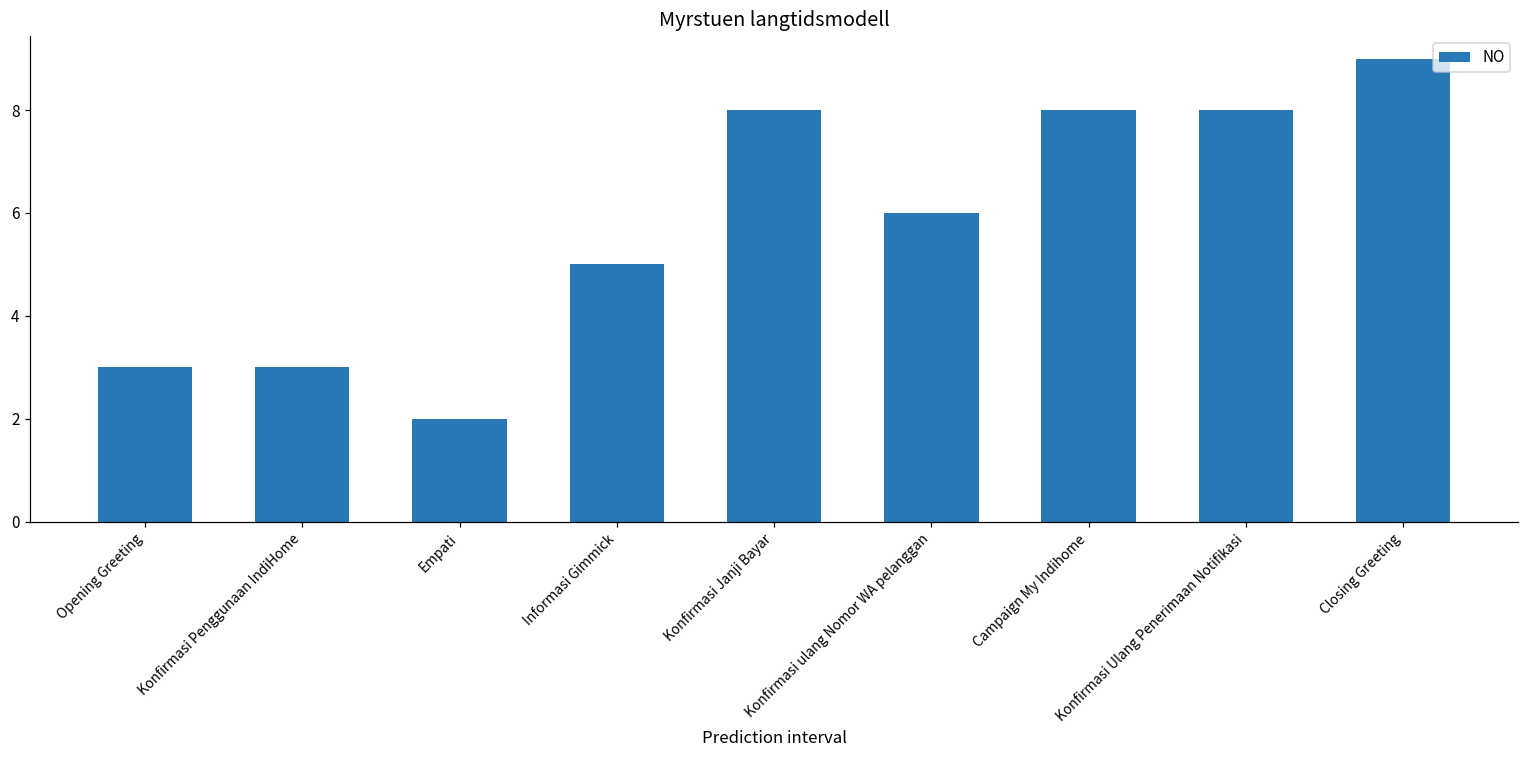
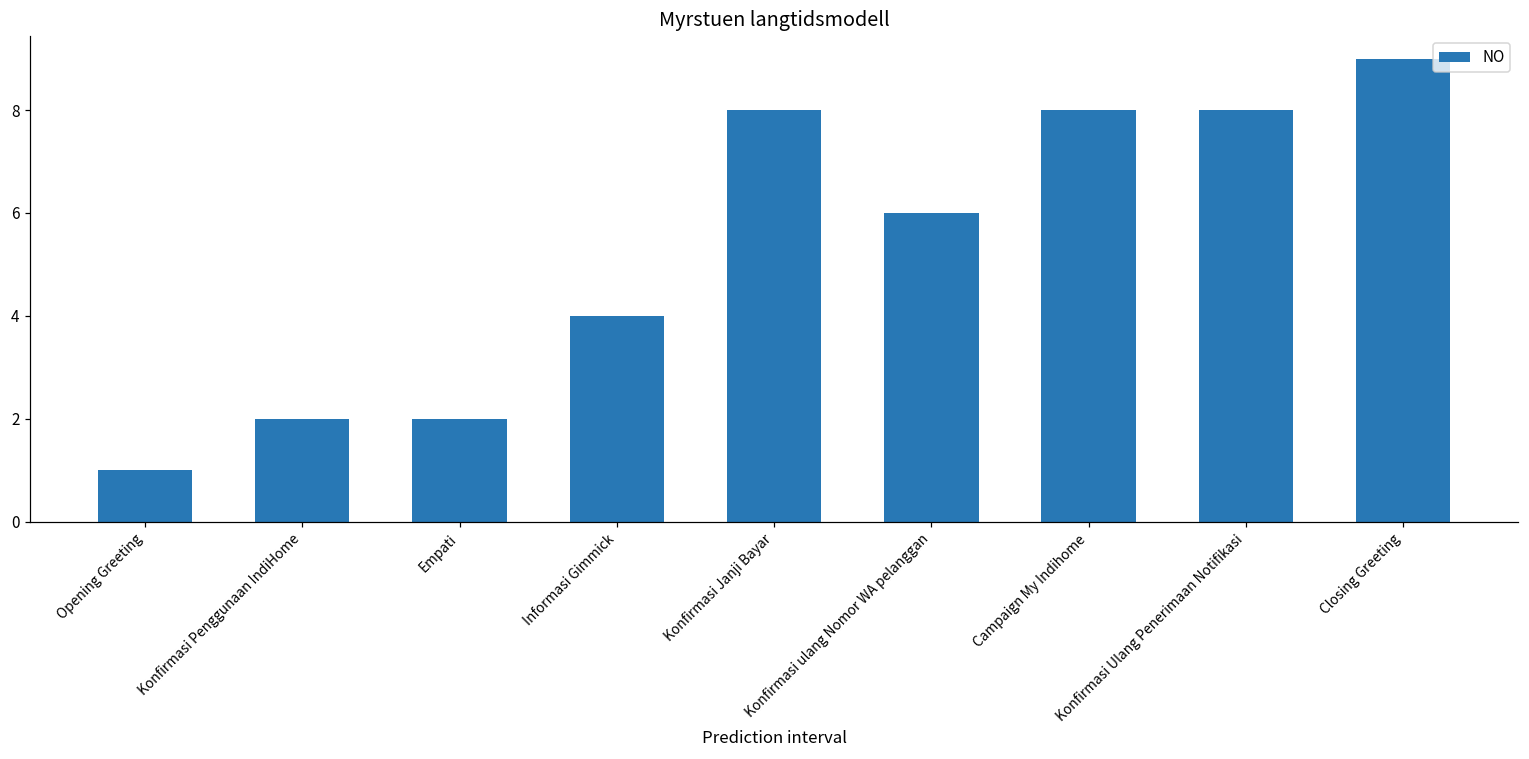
  {
-   "Opening Greeting": 3,
-   "Konfirmasi Penggunaan IndiHome": 3,
+   "Opening Greeting": 1,
+   "Konfirmasi Penggunaan IndiHome": 2,
    "Empati": 2,
-   "Informasi Gimmick": 5,
+   "Informasi Gimmick": 4,
    "Konfirmasi Janji Bayar": 8,
    "Konfirmasi ulang Nomor WA pelanggan": 6,
    "Campaign My Indihome": 8,
    "Konfirmasi Ulang Penerimaan Notifikasi": 8,
    "Closing Greeting": 9
  }
